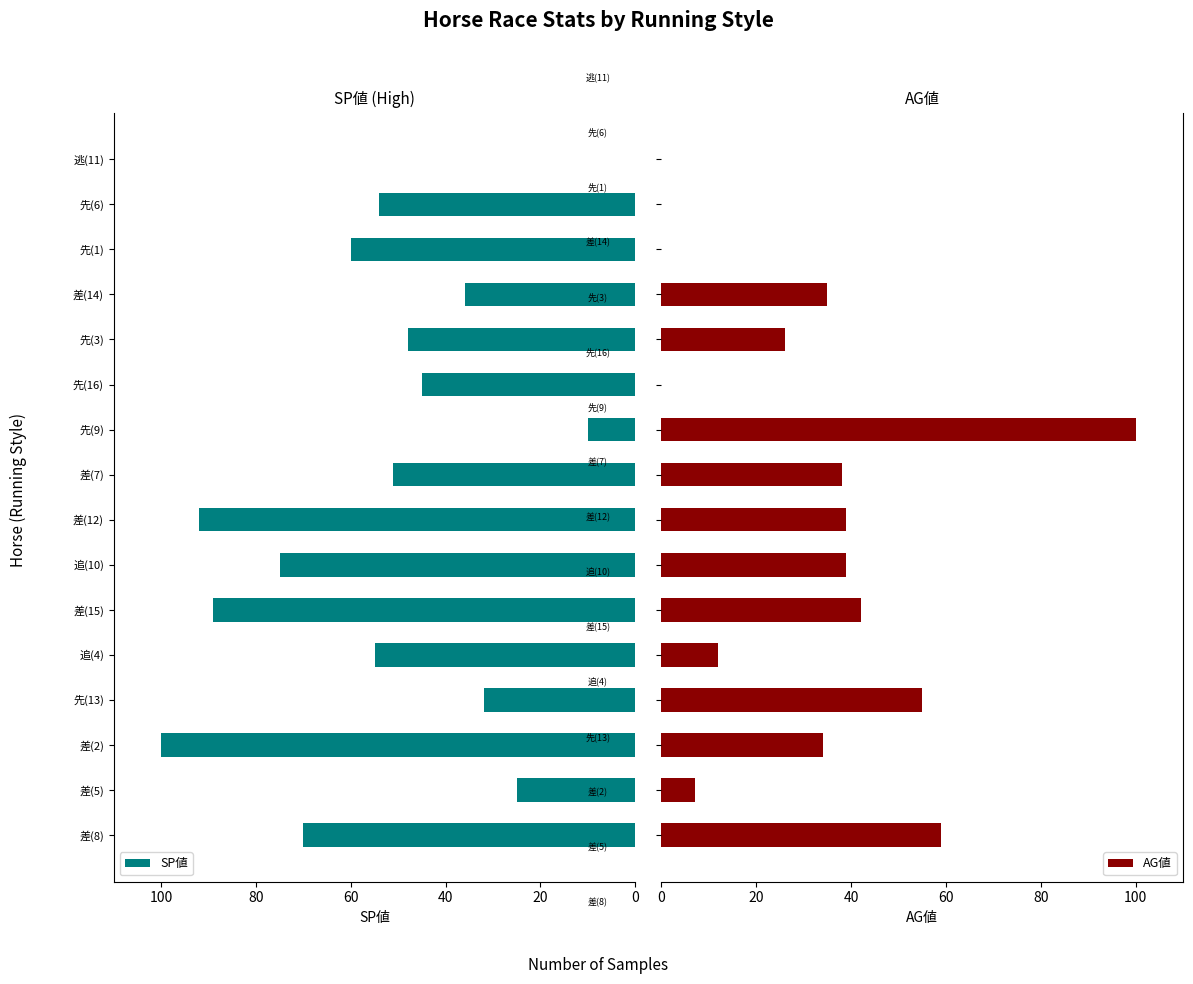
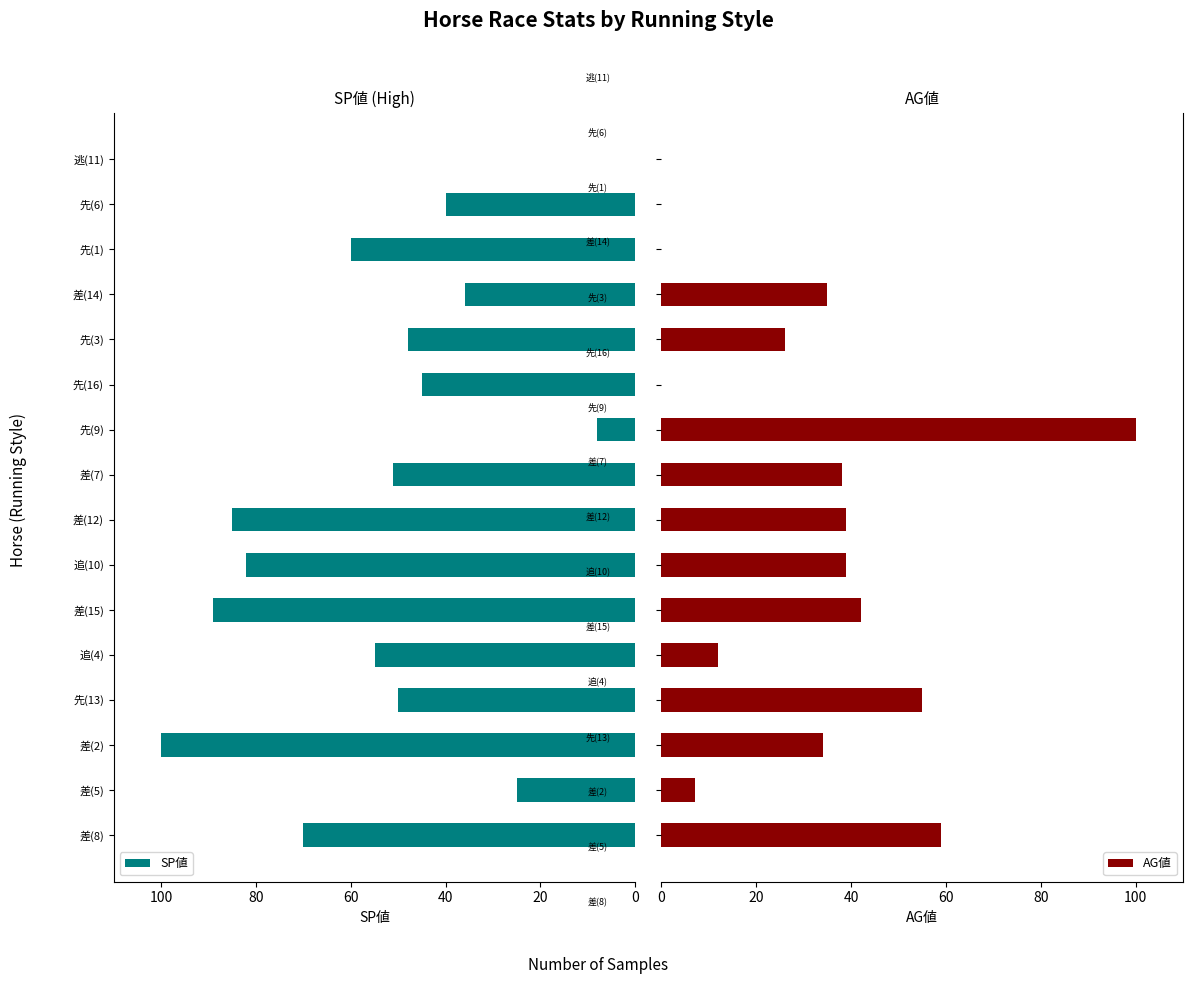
  {
    "SP値 (High)": {
      "逃(11)": 0,
-     "先(6)": 54,
+     "先(6)": 40,
      "先(1)": 60,
      "差(14)": 36,
      "先(3)": 48,
      "先(16)": 45,
-     "先(9)": 10,
+     "先(9)": 8,
      "差(7)": 51,
-     "差(12)": 92,
-     "追(10)": 75,
+     "差(12)": 85,
+     "追(10)": 82,
      "差(15)": 89,
      "追(4)": 55,
-     "先(13)": 32,
+     "先(13)": 50,
      "差(2)": 100,
      "差(5)": 25,
      "差(8)": 70
    }
  }
